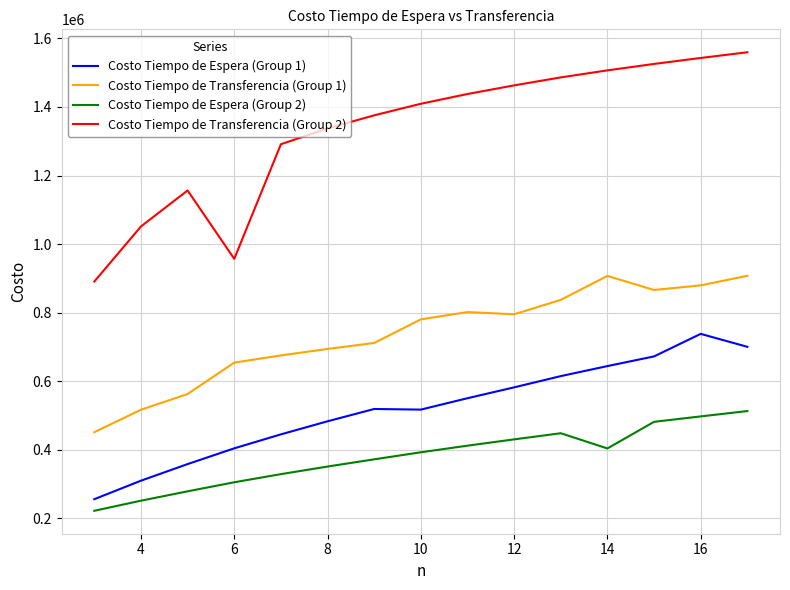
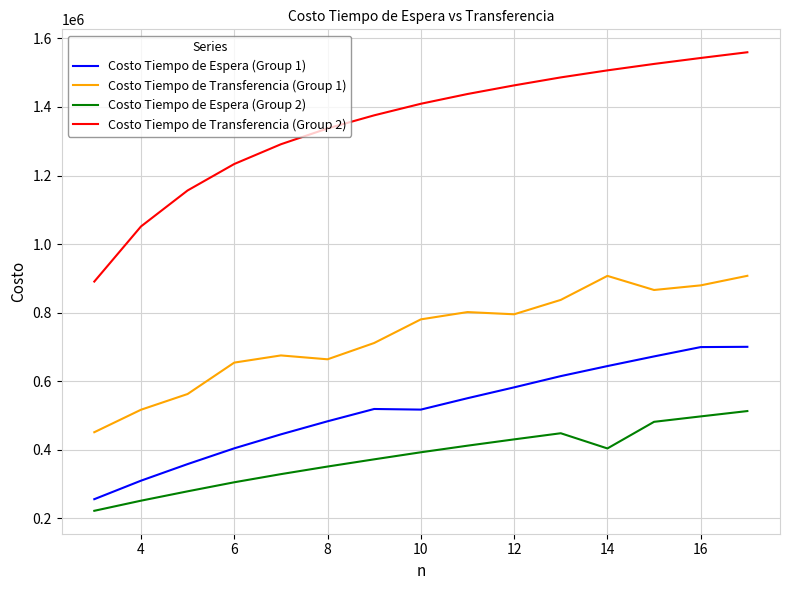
  {
    "Costo Tiempo de Espera (Group 1)": {
      "4": 310000,
      "6": 400000,
      "8": 480000,
      "10": 520000,
      "12": 580000,
      "14": 640000,
-     "16": 740000
+     "16": 700000
    },
    "Costo Tiempo de Transferencia (Group 1)": {
      "4": 520000,
      "6": 650000,
-     "8": 690000,
+     "8": 660000,
      "10": 780000,
      "12": 800000,
      "14": 910000,
      "16": 880000
    },
    "Costo Tiempo de Espera (Group 2)": {
      "4": 250000,
      "6": 310000,
      "8": 350000,
      "10": 390000,
      "12": 430000,
      "14": 400000,
      "16": 500000
    },
    "Costo Tiempo de Transferencia (Group 2)": {
      "4": 1050000,
-     "6": 960000,
+     "6": 1230000,
      "10": 1410000,
      "12": 1460000,
      "14": 1510000,
      "16": 1540000
    }
  }
